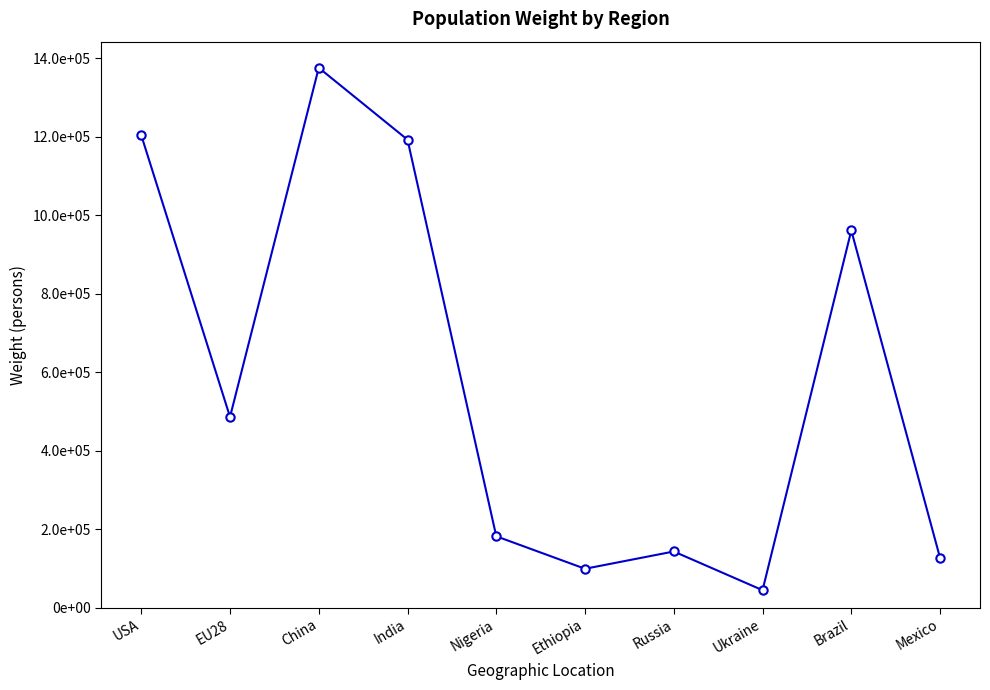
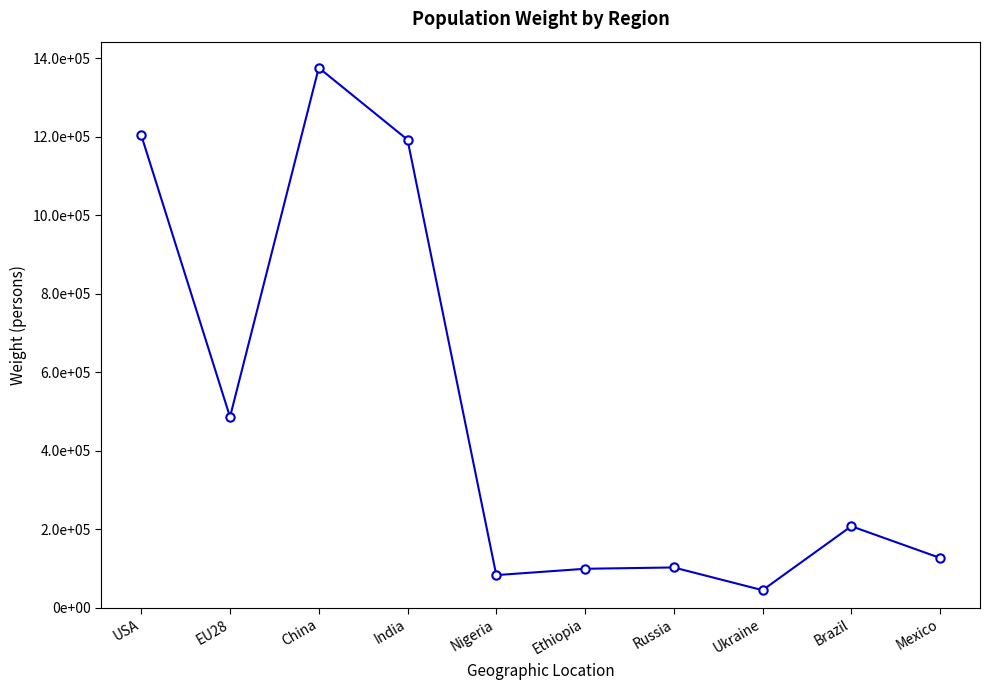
  {
    "USA": 1200000,
    "EU28": 490000,
    "China": 1380000,
    "India": 1190000,
-   "Nigeria": 180000,
+   "Nigeria": 80000,
    "Ethiopia": 100000,
-   "Russia": 140000,
+   "Russia": 100000,
    "Ukraine": 40000,
-   "Brazil": 960000,
+   "Brazil": 210000,
    "Mexico": 130000
  }
